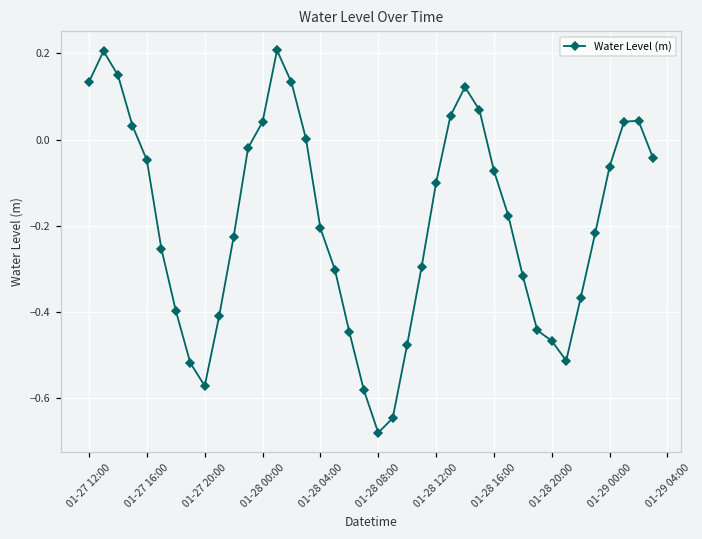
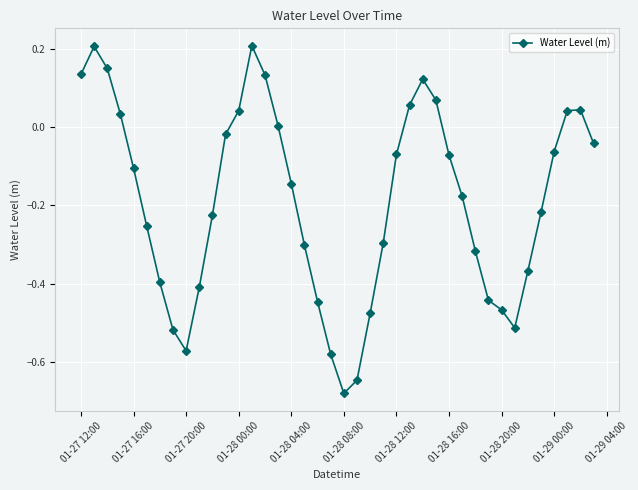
  {
    "01-27 12:00": 0.13,
-   "01-27 16:00": -0.05,
+   "01-27 16:00": -0.11,
    "01-27 20:00": -0.57,
    "01-28 00:00": 0.04,
-   "01-28 04:00": -0.21,
+   "01-28 04:00": -0.14,
    "01-28 08:00": -0.68,
-   "01-28 12:00": -0.10,
+   "01-28 12:00": -0.07,
    "01-28 16:00": -0.07,
    "01-28 20:00": -0.47,
    "01-29 00:00": -0.06
  }
